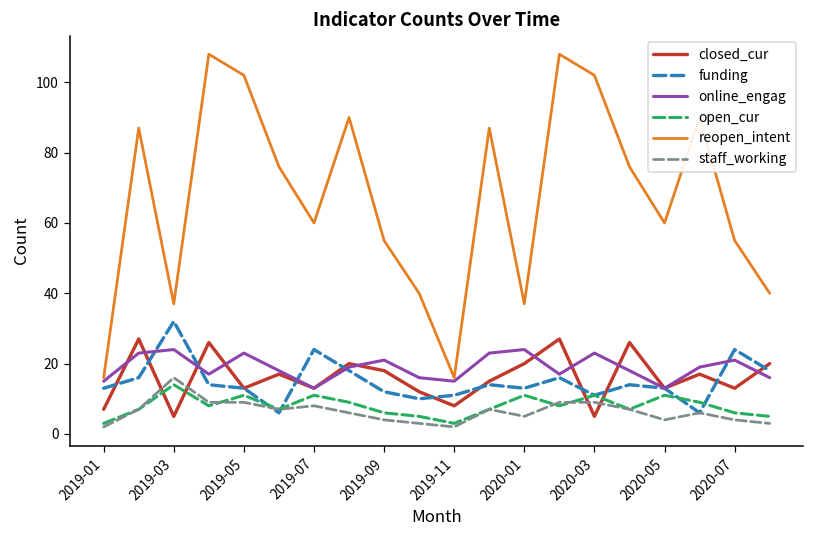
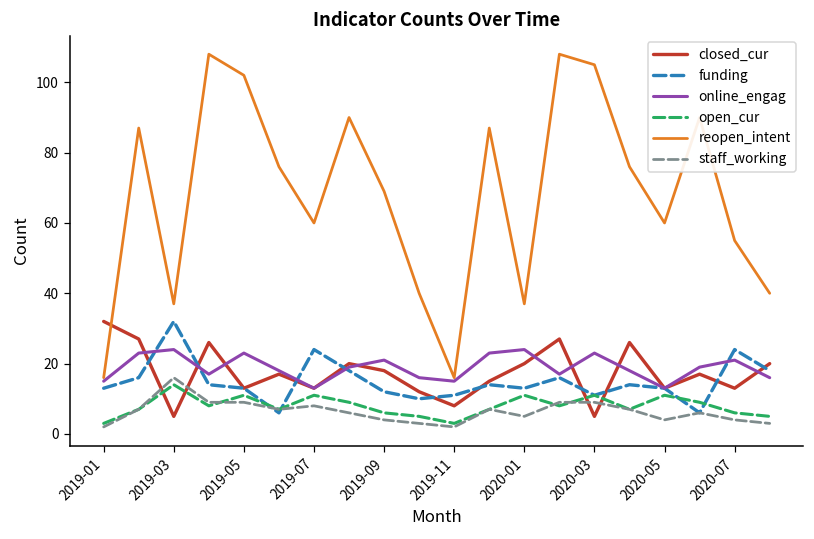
  {
    "closed_cur": {
-     "2019-01": 7,
+     "2019-01": 32,
      "2019-03": 5,
      "2019-09": 18,
      "2019-11": 8,
      "2020-01": 20,
      "2020-03": 5,
      "2020-07": 13
    },
    "funding": {
      "2019-01": 13,
      "2019-03": 32,
      "2019-07": 24,
      "2019-09": 12,
      "2019-11": 11,
      "2020-01": 13,
      "2020-07": 24
    },
    "online_engag": {
      "2019-01": 15,
      "2019-03": 24,
      "2019-05": 23,
      "2019-09": 21,
      "2019-11": 15,
      "2020-01": 24,
      "2020-03": 23,
      "2020-07": 21
    },
    "open_cur": {
      "2019-01": 3,
      "2019-03": 14,
      "2019-05": 11,
      "2019-07": 11,
      "2019-09": 6,
      "2019-11": 3,
      "2020-01": 11,
      "2020-05": 11,
      "2020-07": 6
    },
    "reopen_intent": {
      "2019-01": 16,
      "2019-03": 37,
      "2019-05": 102,
      "2019-07": 60,
-     "2019-09": 55,
+     "2019-09": 69,
      "2019-11": 16,
      "2020-01": 37,
-     "2020-03": 102,
+     "2020-03": 105,
      "2020-05": 60,
      "2020-07": 55
    },
    "staff_working": {
      "2019-01": 2,
      "2019-03": 16,
      "2019-05": 9,
      "2019-07": 8,
      "2019-09": 4,
      "2019-11": 2,
      "2020-01": 5,
      "2020-03": 9,
      "2020-05": 4,
      "2020-07": 4
    }
  }
